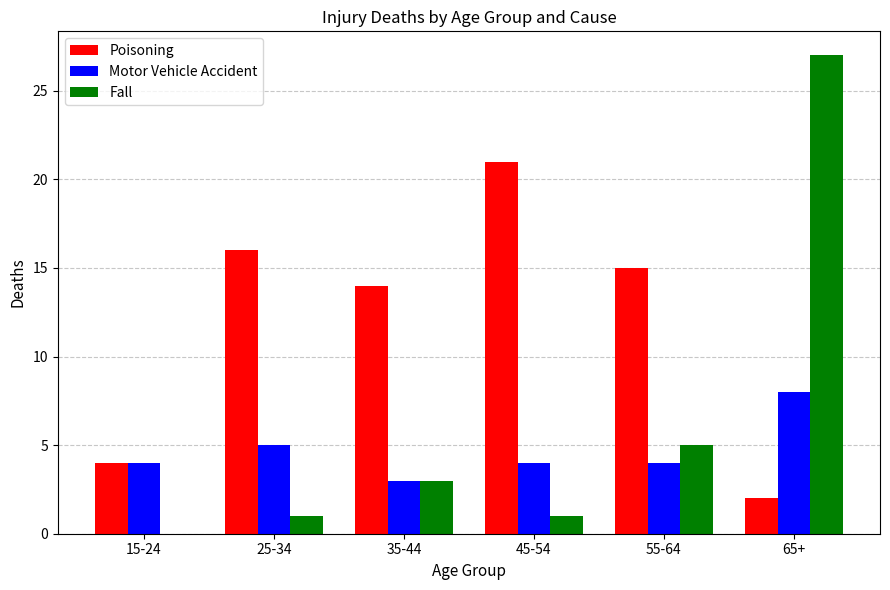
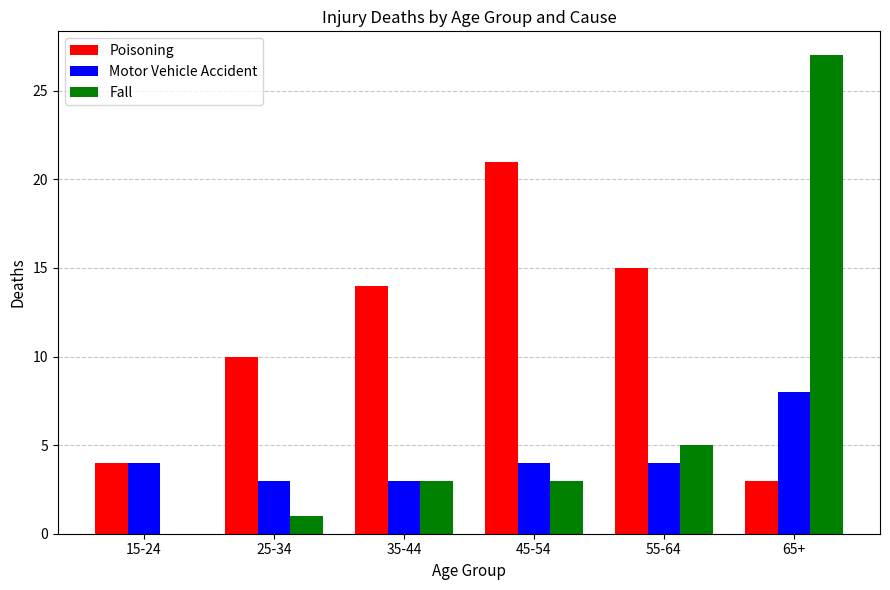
  {
    "Poisoning": {
      "15-24": 4,
-     "25-34": 16,
+     "25-34": 10,
      "35-44": 14,
      "45-54": 21,
      "55-64": 15,
-     "65+": 2
+     "65+": 3
    },
    "Motor Vehicle Accident": {
      "15-24": 4,
-     "25-34": 5,
+     "25-34": 3,
      "35-44": 3,
      "45-54": 4,
      "55-64": 4,
      "65+": 8
    },
    "Fall": {
      "15-24": 0,
      "25-34": 1,
      "35-44": 3,
-     "45-54": 1,
+     "45-54": 3,
      "55-64": 5,
      "65+": 27
    }
  }
